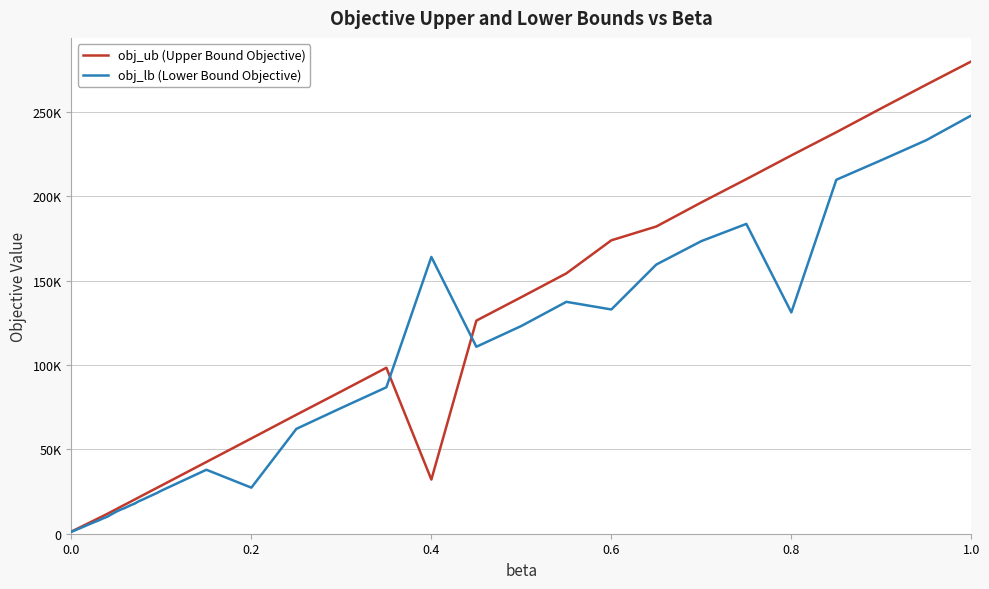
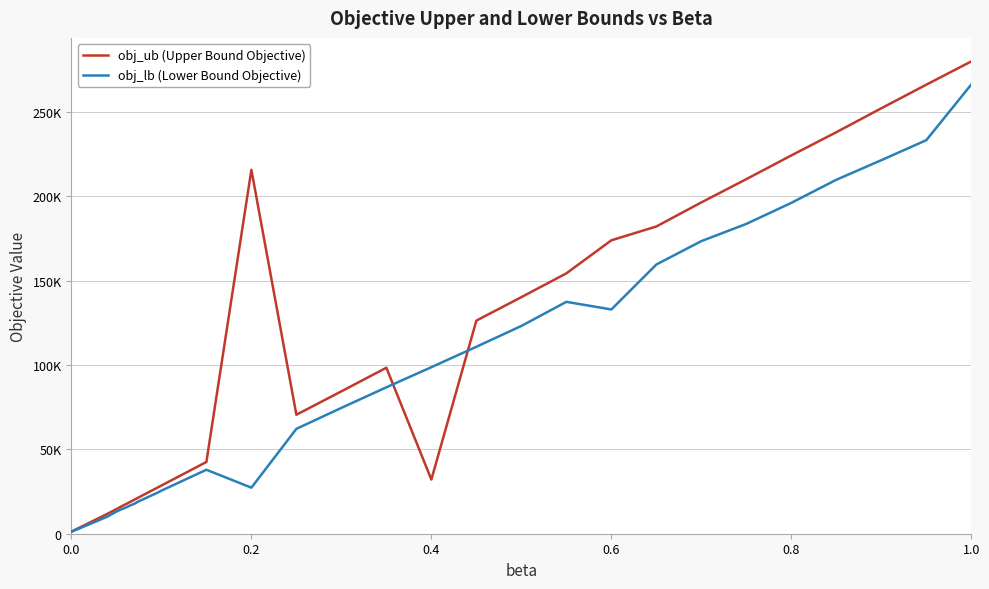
  {
    "obj_ub (Upper Bound Objective)": {
-     "0.2": 57000,
+     "0.2": 216000,
      "0.4": 32000,
      "0.6": 174000,
      "0.8": 224000,
      "1.0": 280000
    },
    "obj_lb (Lower Bound Objective)": {
      "0.2": 27000,
-     "0.4": 164000,
+     "0.4": 99000,
      "0.6": 133000,
-     "0.8": 131000,
-     "1.0": 248000
+     "0.8": 196000,
+     "1.0": 266000
    }
  }
